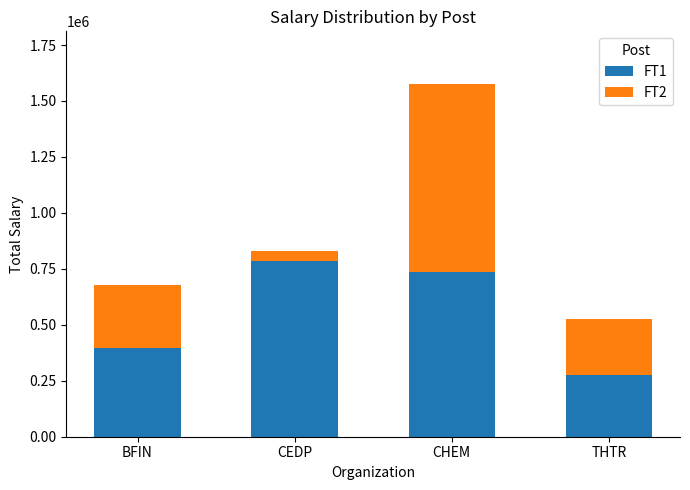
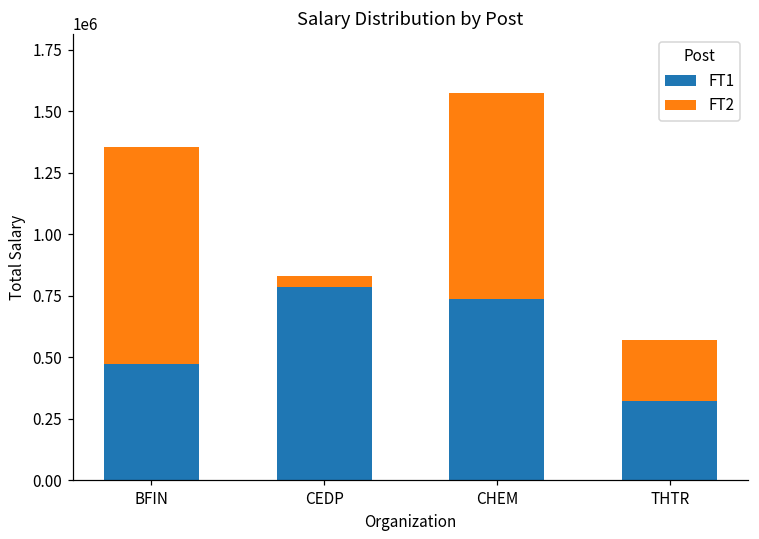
  {
    "FT1": {
-     "BFIN": 400000,
+     "BFIN": 470000,
      "CEDP": 790000,
      "CHEM": 740000,
-     "THTR": 280000
+     "THTR": 320000
    },
    "FT2": {
-     "BFIN": 280000,
+     "BFIN": 880000,
      "CEDP": 40000,
      "CHEM": 840000,
      "THTR": 250000
    }
  }
